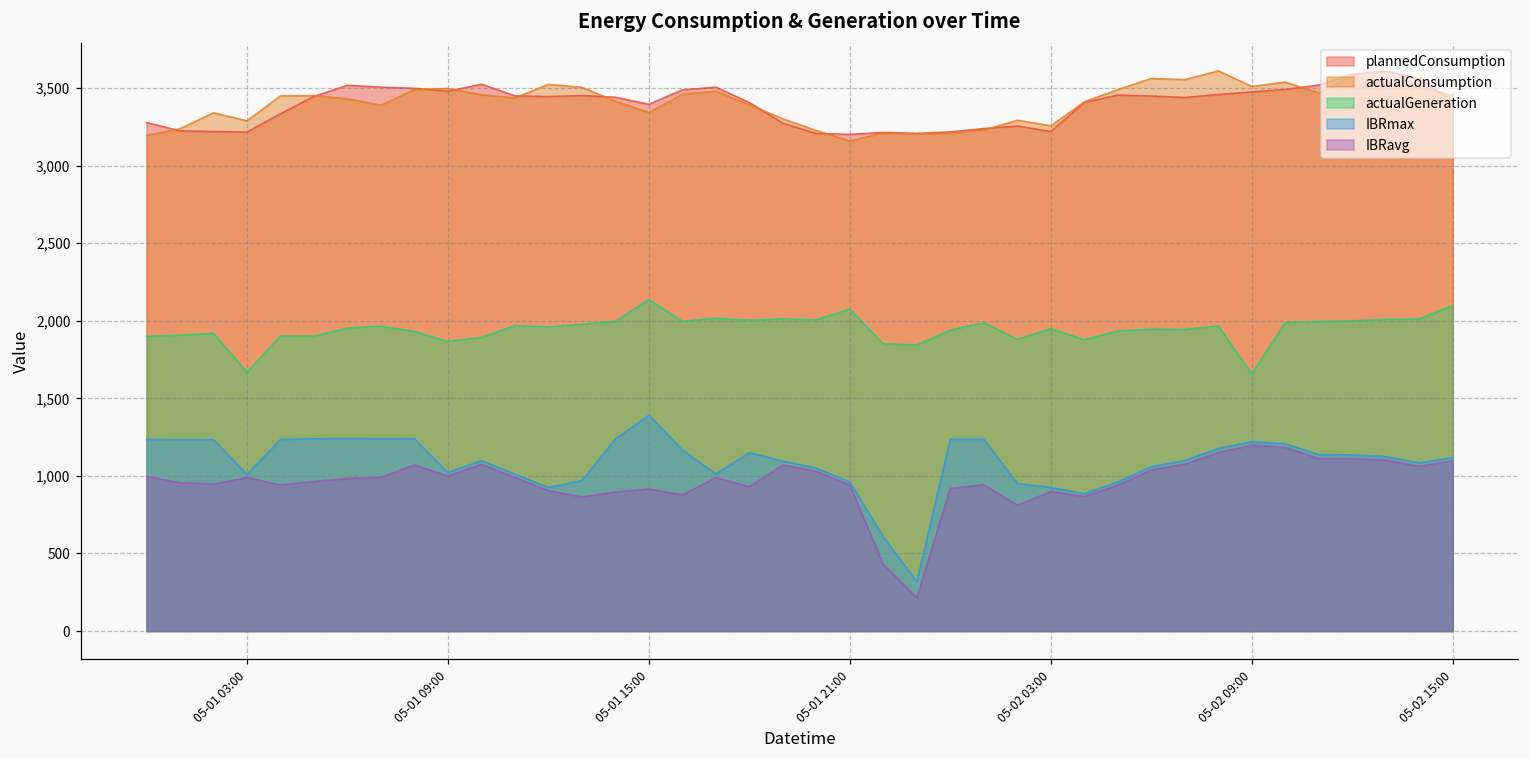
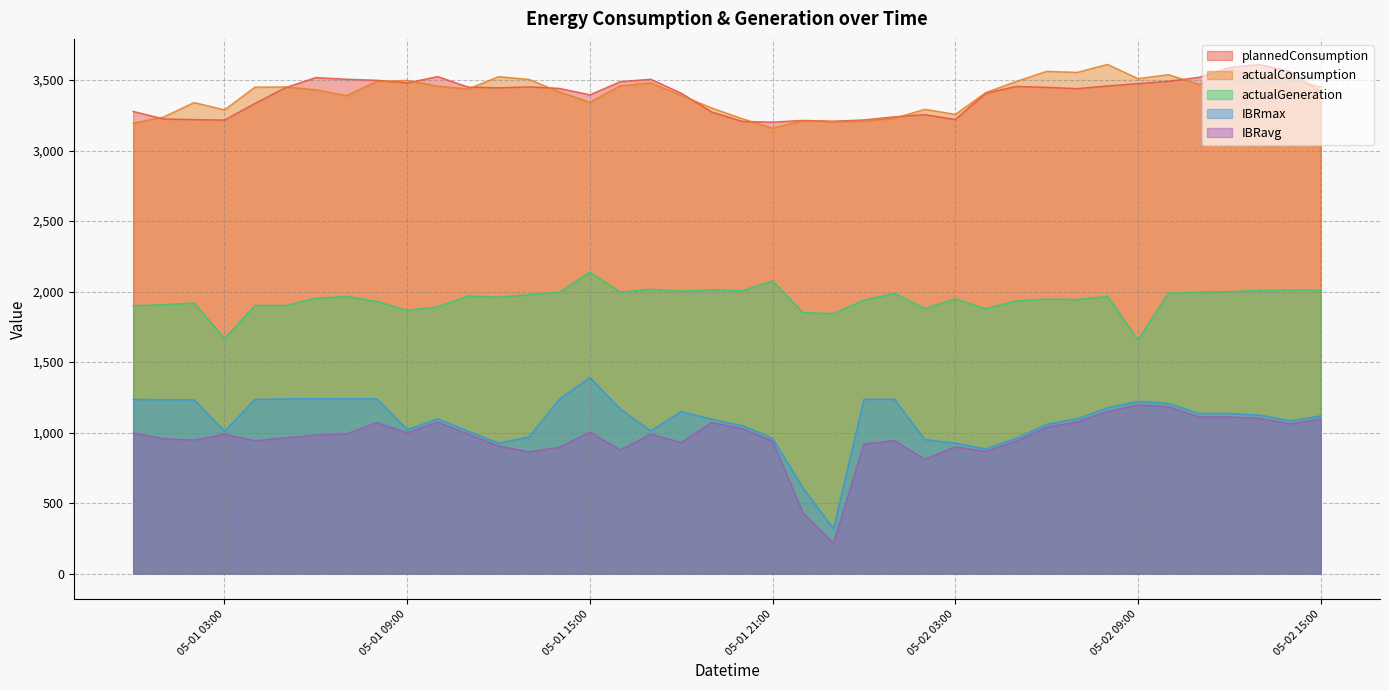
  {
    "actualGeneration": {
      "05-01 03:00": "1,670",
      "05-01 09:00": "1,870",
      "05-01 15:00": "2,140",
      "05-01 21:00": "2,080",
      "05-02 03:00": "1,950",
      "05-02 09:00": "1,660",
-     "05-02 15:00": "2,100"
+     "05-02 15:00": "2,010"
    },
    "IBRmax": {
      "05-01 03:00": "1,010",
      "05-01 09:00": "1,020",
      "05-01 15:00": "1,390",
      "05-01 21:00": "960",
      "05-02 03:00": "930",
      "05-02 09:00": "1,220",
      "05-02 15:00": "1,120"
    },
    "IBRavg": {
      "05-01 03:00": "990",
      "05-01 09:00": "1,000",
-     "05-01 15:00": "920",
+     "05-01 15:00": "1,000",
      "05-01 21:00": "940",
      "05-02 03:00": "900",
      "05-02 09:00": "1,200",
      "05-02 15:00": "1,100"
    }
  }
